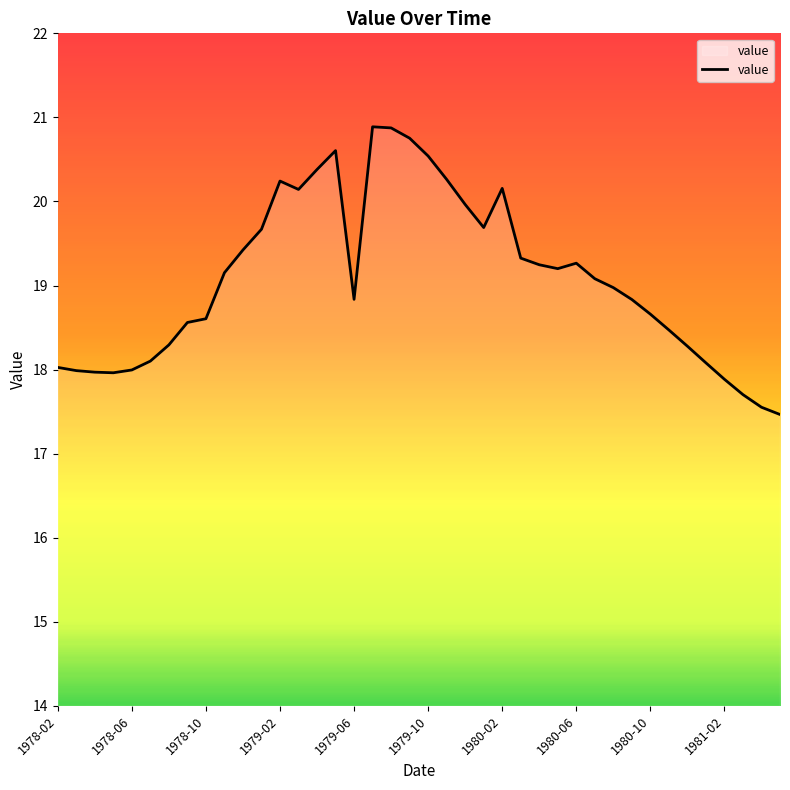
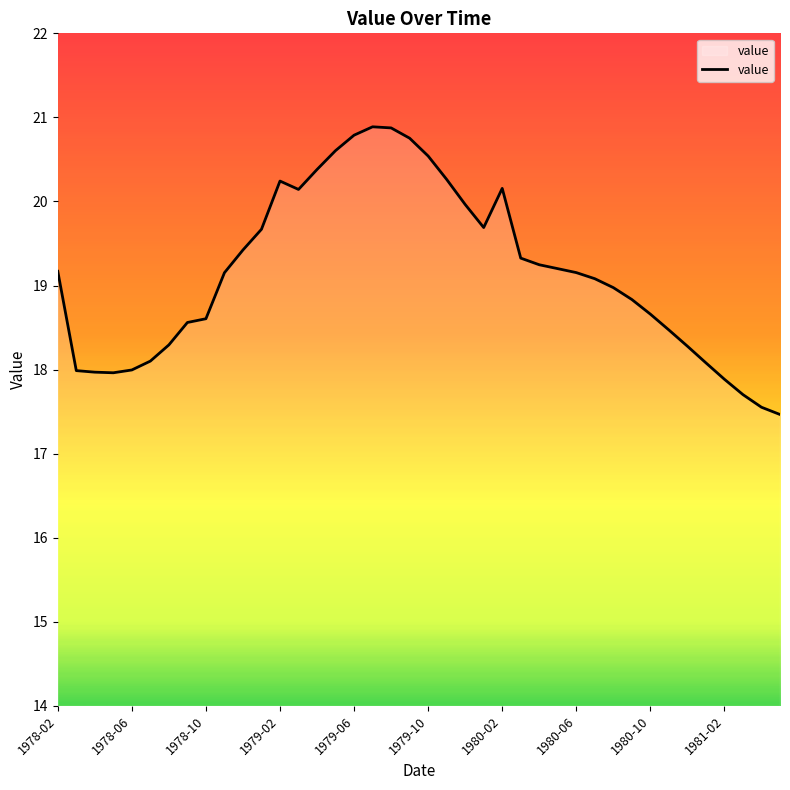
  {
-   "1978-02": 18.0,
+   "1978-02": 19.2,
    "1978-06": 18.0,
    "1978-10": 18.6,
    "1979-02": 20.2,
-   "1979-06": 18.8,
+   "1979-06": 20.8,
    "1979-10": 20.5,
    "1980-02": 20.2,
-   "1980-06": 19.3,
+   "1980-06": 19.2,
    "1980-10": 18.7,
    "1981-02": 17.9
  }
